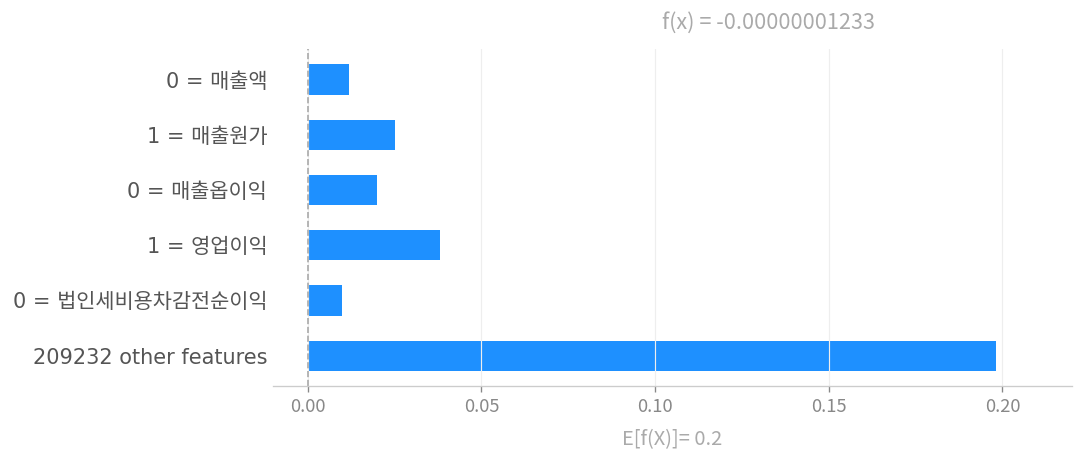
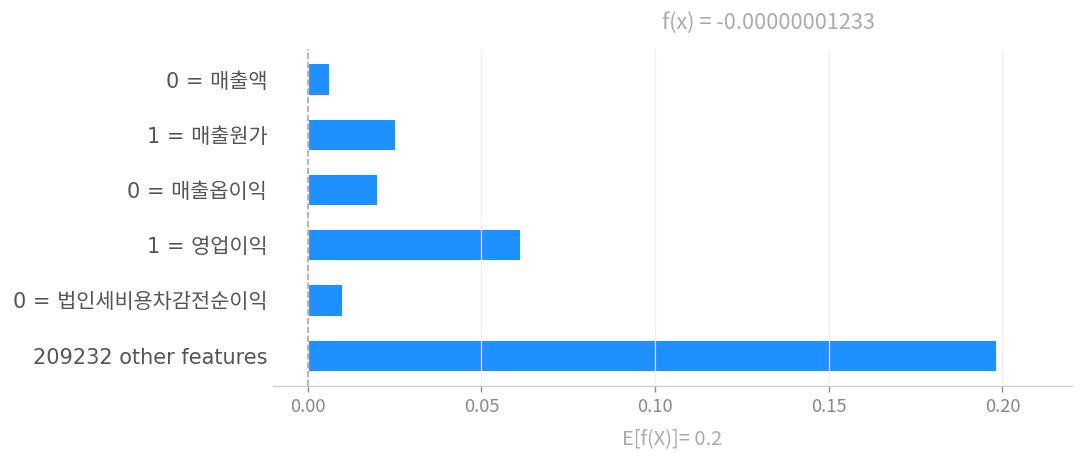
  {
-   "0 = 매출액": 0.012,
+   "0 = 매출액": 0.006,
    "1 = 매출원가": 0.025,
    "0 = 매출옵이익": 0.020,
-   "1 = 영업이익": 0.038,
+   "1 = 영업이익": 0.061,
    "0 = 법인세비용차감전순이익": 0.010,
    "209232 other features": 0.198
  }
